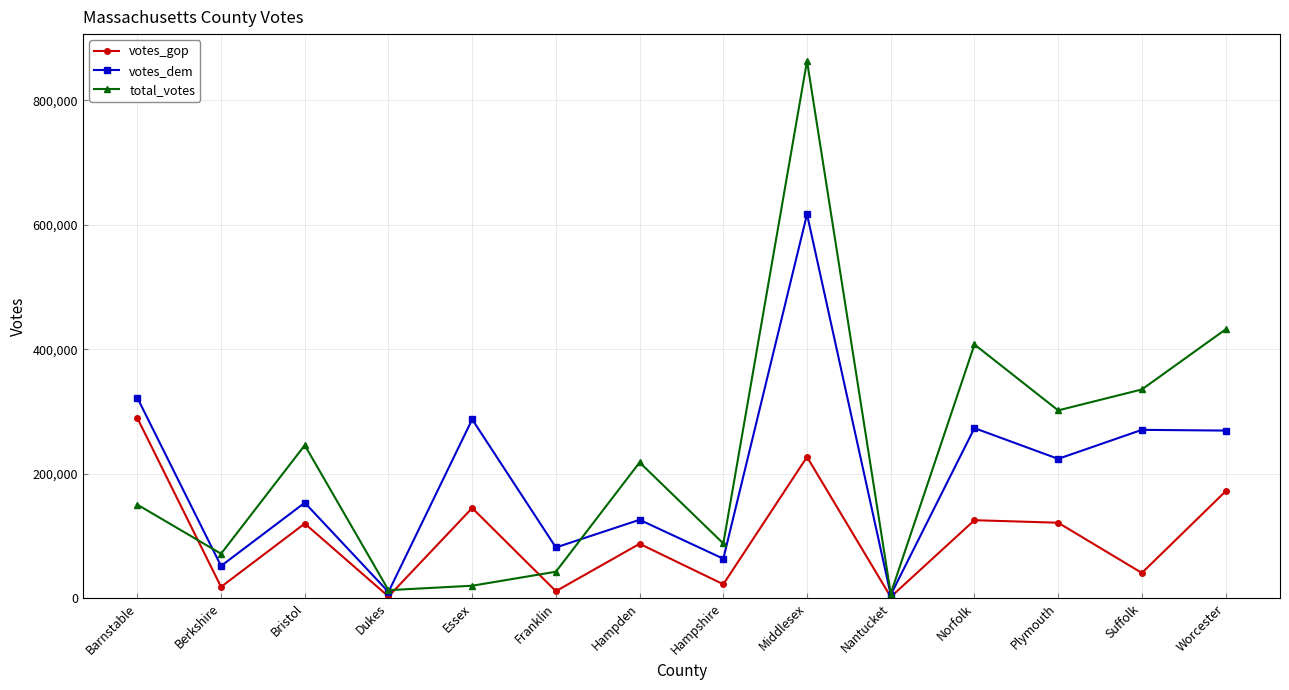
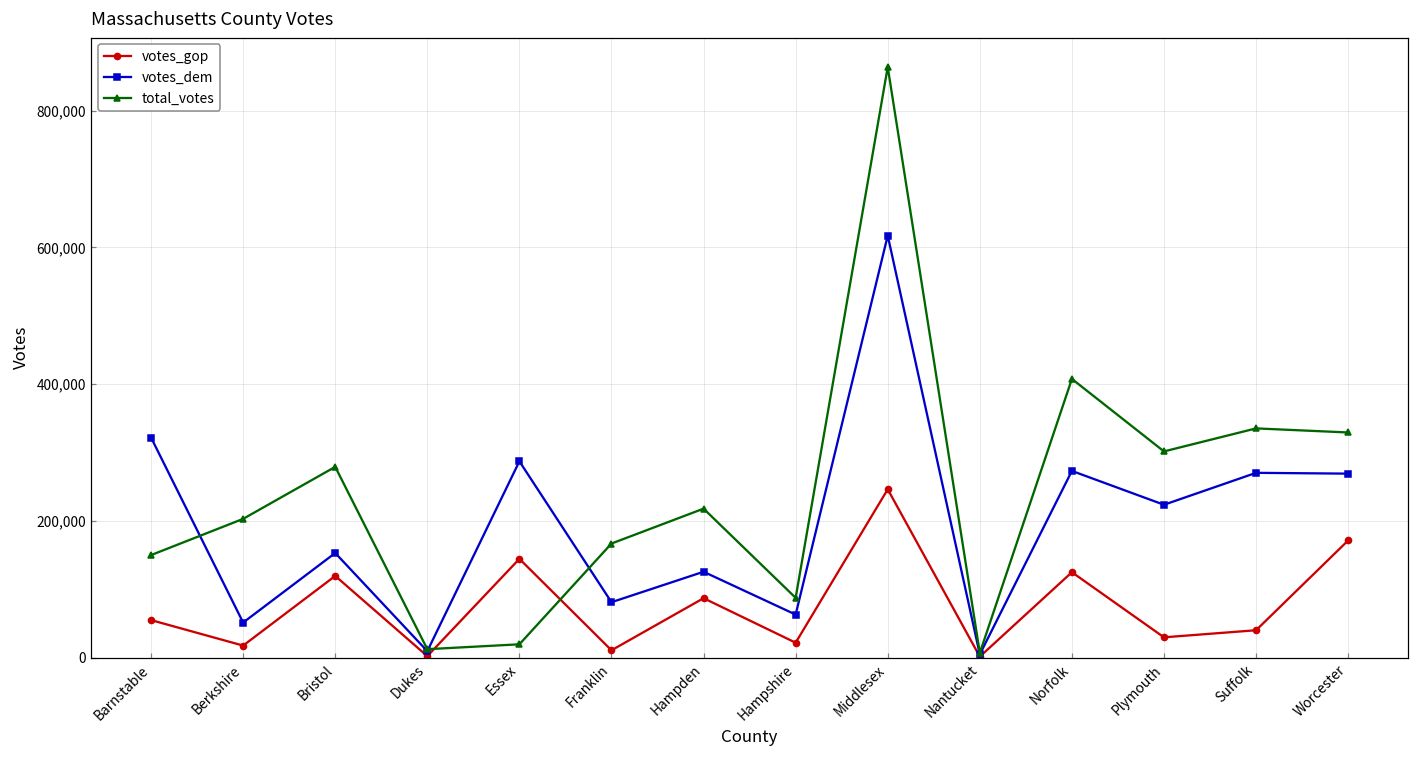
  {
    "votes_gop": {
-     "Barnstable": "290,000",
+     "Barnstable": "60,000",
      "Berkshire": "20,000",
      "Bristol": "120,000",
      "Dukes": "0",
      "Essex": "140,000",
      "Franklin": "10,000",
      "Hampden": "90,000",
      "Hampshire": "20,000",
-     "Middlesex": "230,000",
+     "Middlesex": "250,000",
      "Norfolk": "130,000",
-     "Plymouth": "120,000",
+     "Plymouth": "30,000",
      "Suffolk": "40,000",
      "Worcester": "170,000"
    },
    "votes_dem": {
      "Barnstable": "320,000",
      "Berkshire": "50,000",
      "Bristol": "150,000",
      "Essex": "290,000",
      "Franklin": "80,000",
      "Hampden": "130,000",
      "Hampshire": "60,000",
      "Middlesex": "620,000",
      "Norfolk": "270,000",
      "Plymouth": "220,000",
      "Suffolk": "270,000",
      "Worcester": "270,000"
    },
    "total_votes": {
      "Barnstable": "150,000",
-     "Berkshire": "70,000",
-     "Bristol": "250,000",
+     "Berkshire": "200,000",
+     "Bristol": "280,000",
      "Essex": "20,000",
-     "Franklin": "40,000",
+     "Franklin": "170,000",
      "Hampden": "220,000",
      "Hampshire": "90,000",
      "Middlesex": "860,000",
      "Norfolk": "410,000",
      "Plymouth": "300,000",
      "Suffolk": "340,000",
-     "Worcester": "430,000"
+     "Worcester": "330,000"
    }
  }
